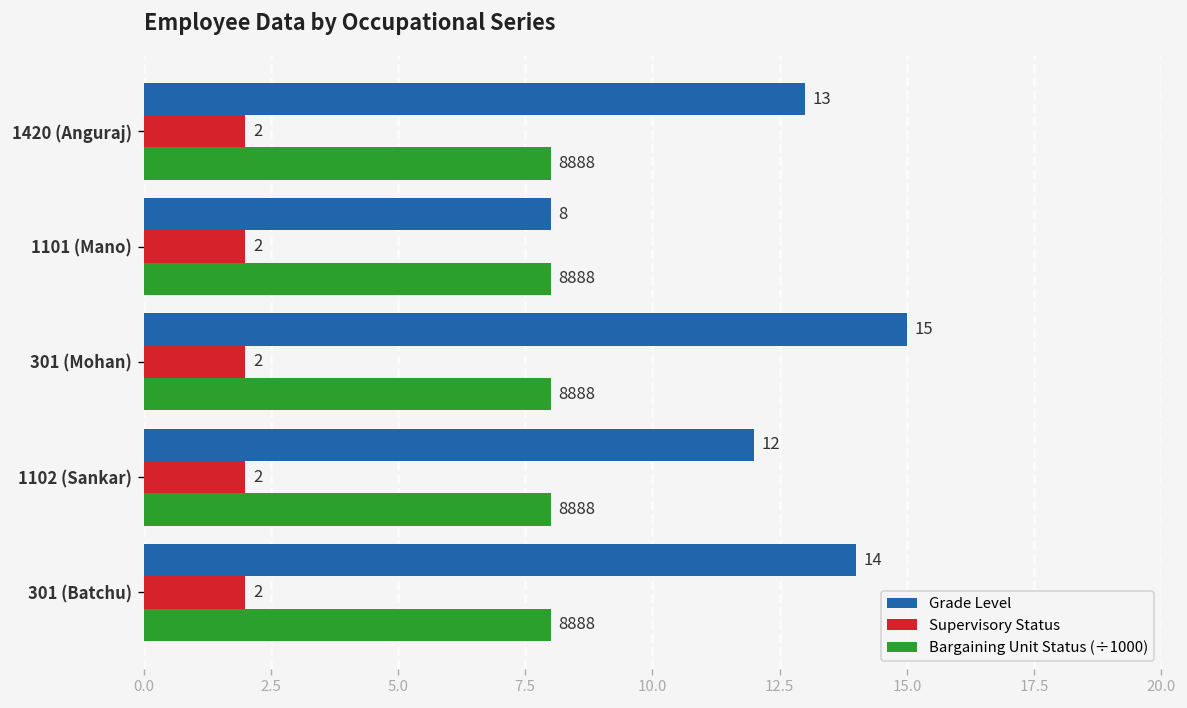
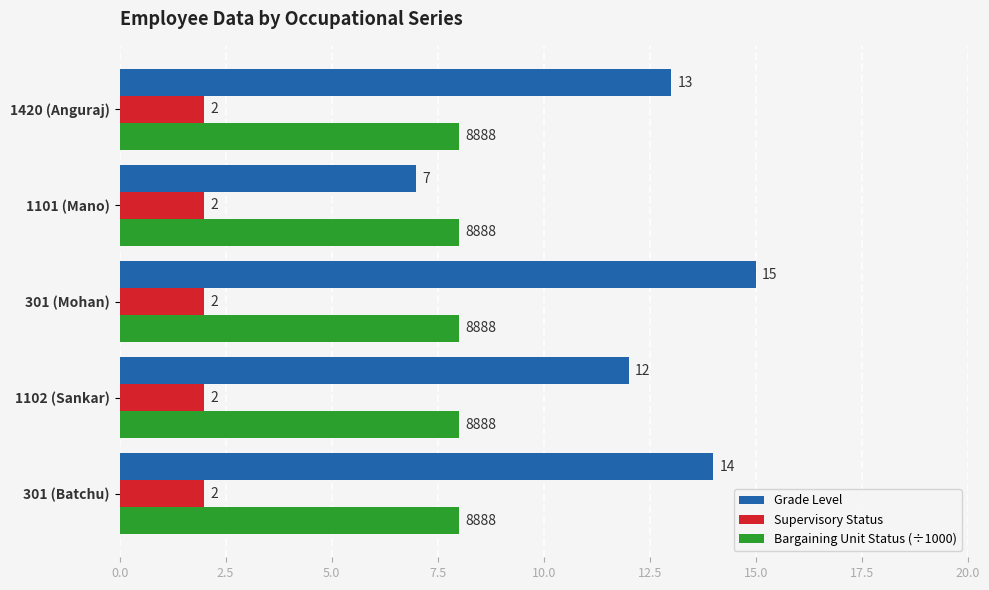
  {
    "Grade Level": {
      "1420 (Anguraj)": 13,
-     "1101 (Mano)": 8,
+     "1101 (Mano)": 7,
      "301 (Mohan)": 15,
      "1102 (Sankar)": 12,
      "301 (Batchu)": 14
    },
    "Supervisory Status": {
      "1420 (Anguraj)": 2,
      "1101 (Mano)": 2,
      "301 (Mohan)": 2,
      "1102 (Sankar)": 2,
      "301 (Batchu)": 2
    }
  }
